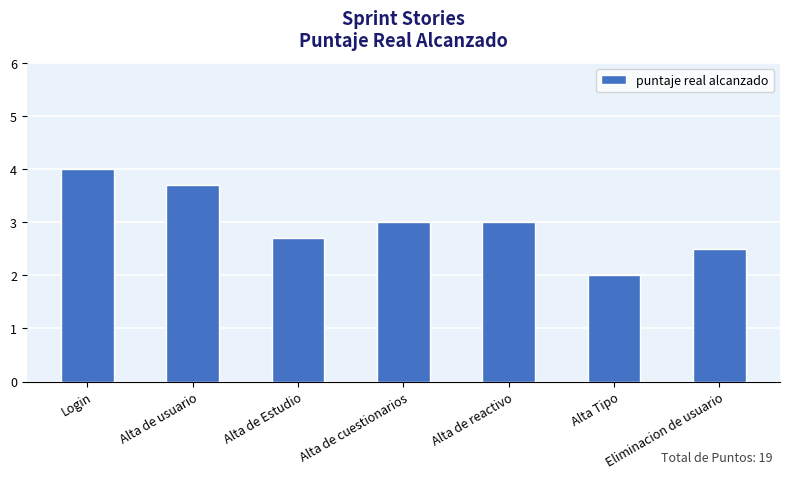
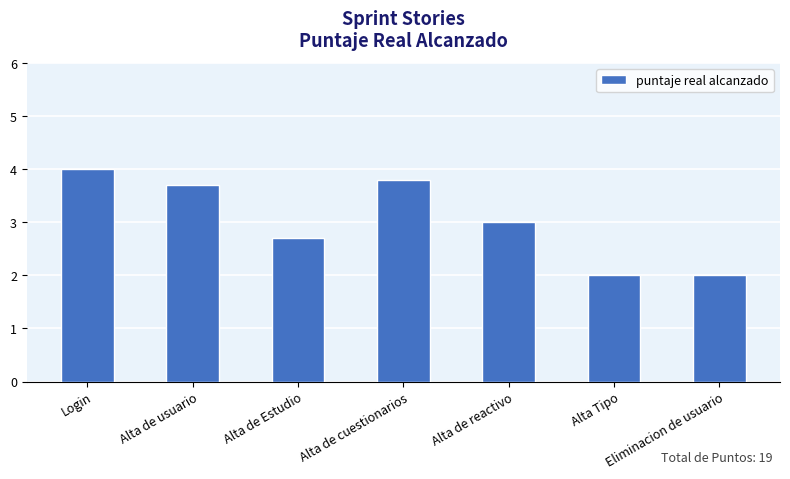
  {
    "Login": 4.0,
    "Alta de usuario": 3.7,
    "Alta de Estudio": 2.7,
-   "Alta de cuestionarios": 3.0,
+   "Alta de cuestionarios": 3.8,
    "Alta de reactivo": 3.0,
    "Alta Tipo": 2.0,
-   "Eliminacion de usuario": 2.5
+   "Eliminacion de usuario": 2.0
  }
